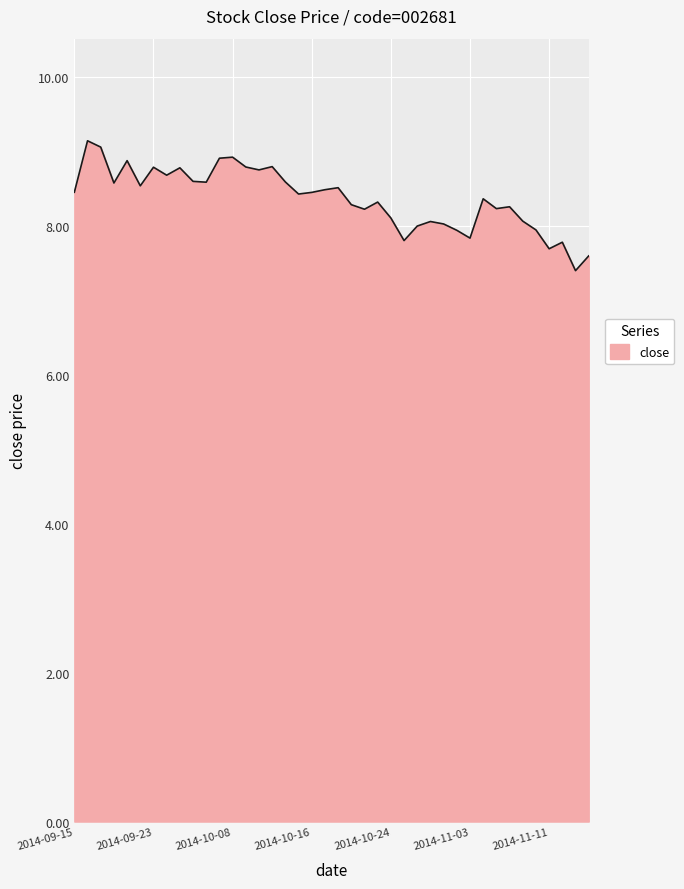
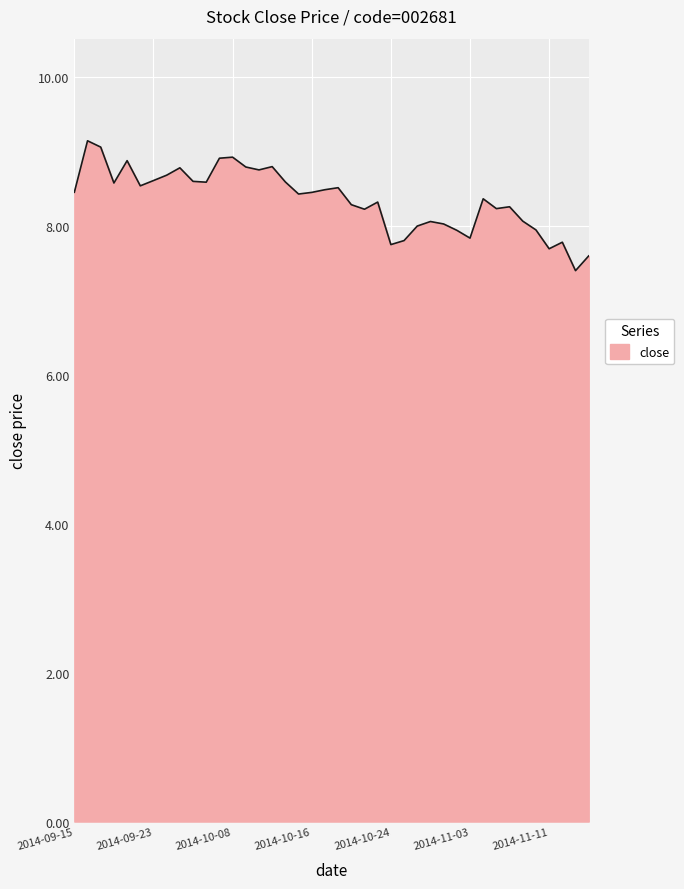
  {
    "2014-09-15": 8.5,
-   "2014-09-23": 8.8,
+   "2014-09-23": 8.6,
    "2014-10-08": 8.9,
    "2014-10-16": 8.4,
-   "2014-10-24": 8.1,
+   "2014-10-24": 7.7,
    "2014-11-03": 7.8,
    "2014-11-11": 7.7
  }
